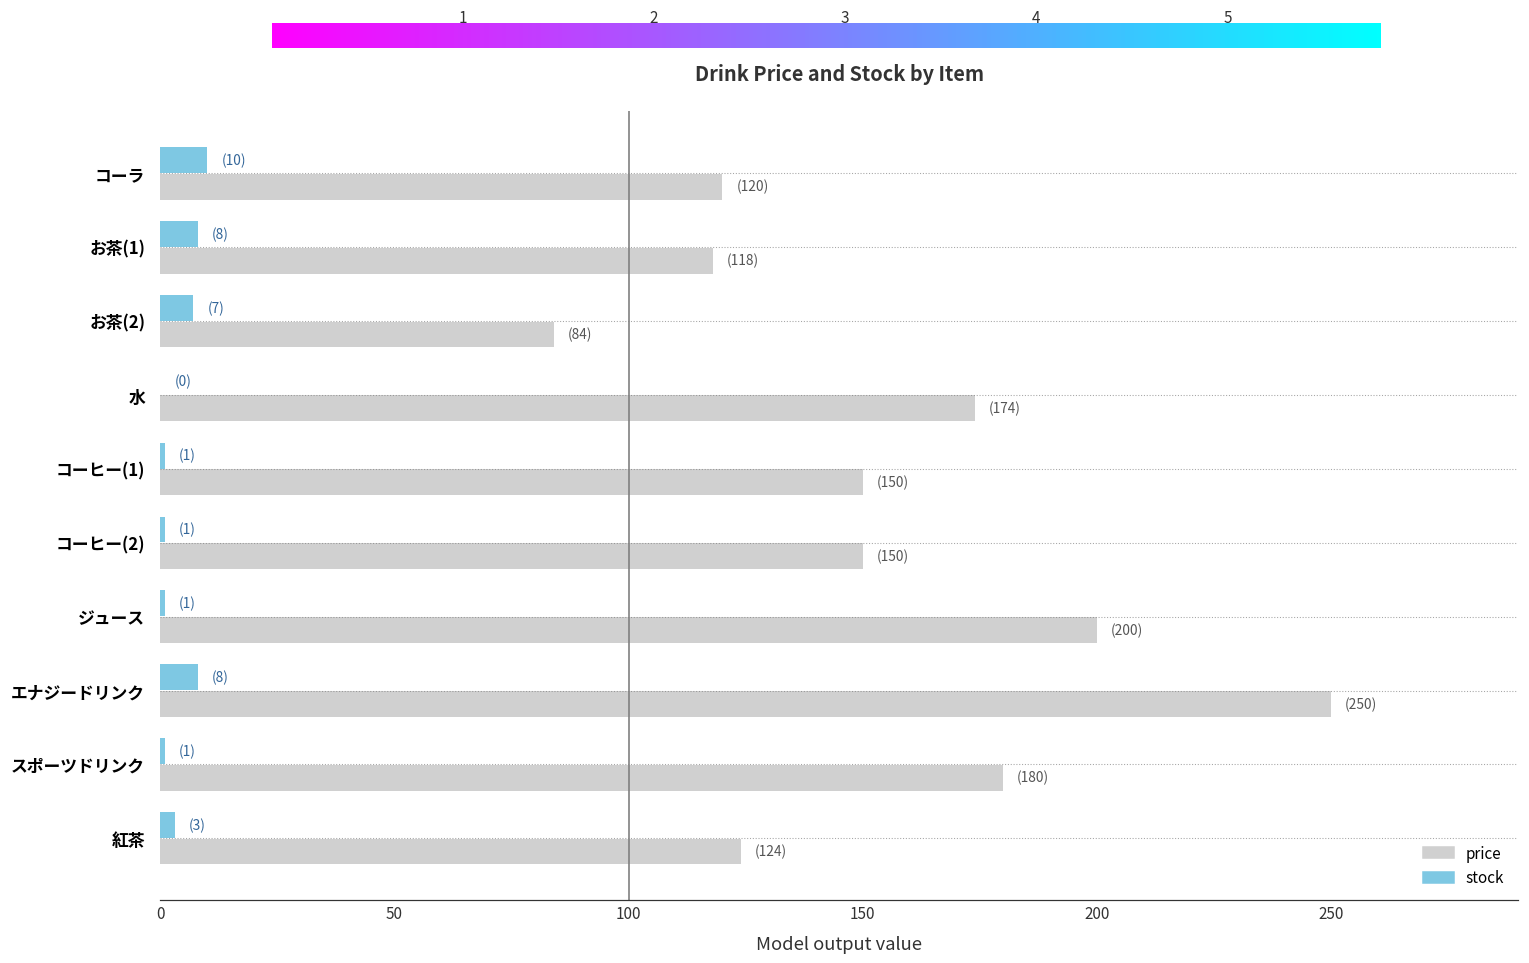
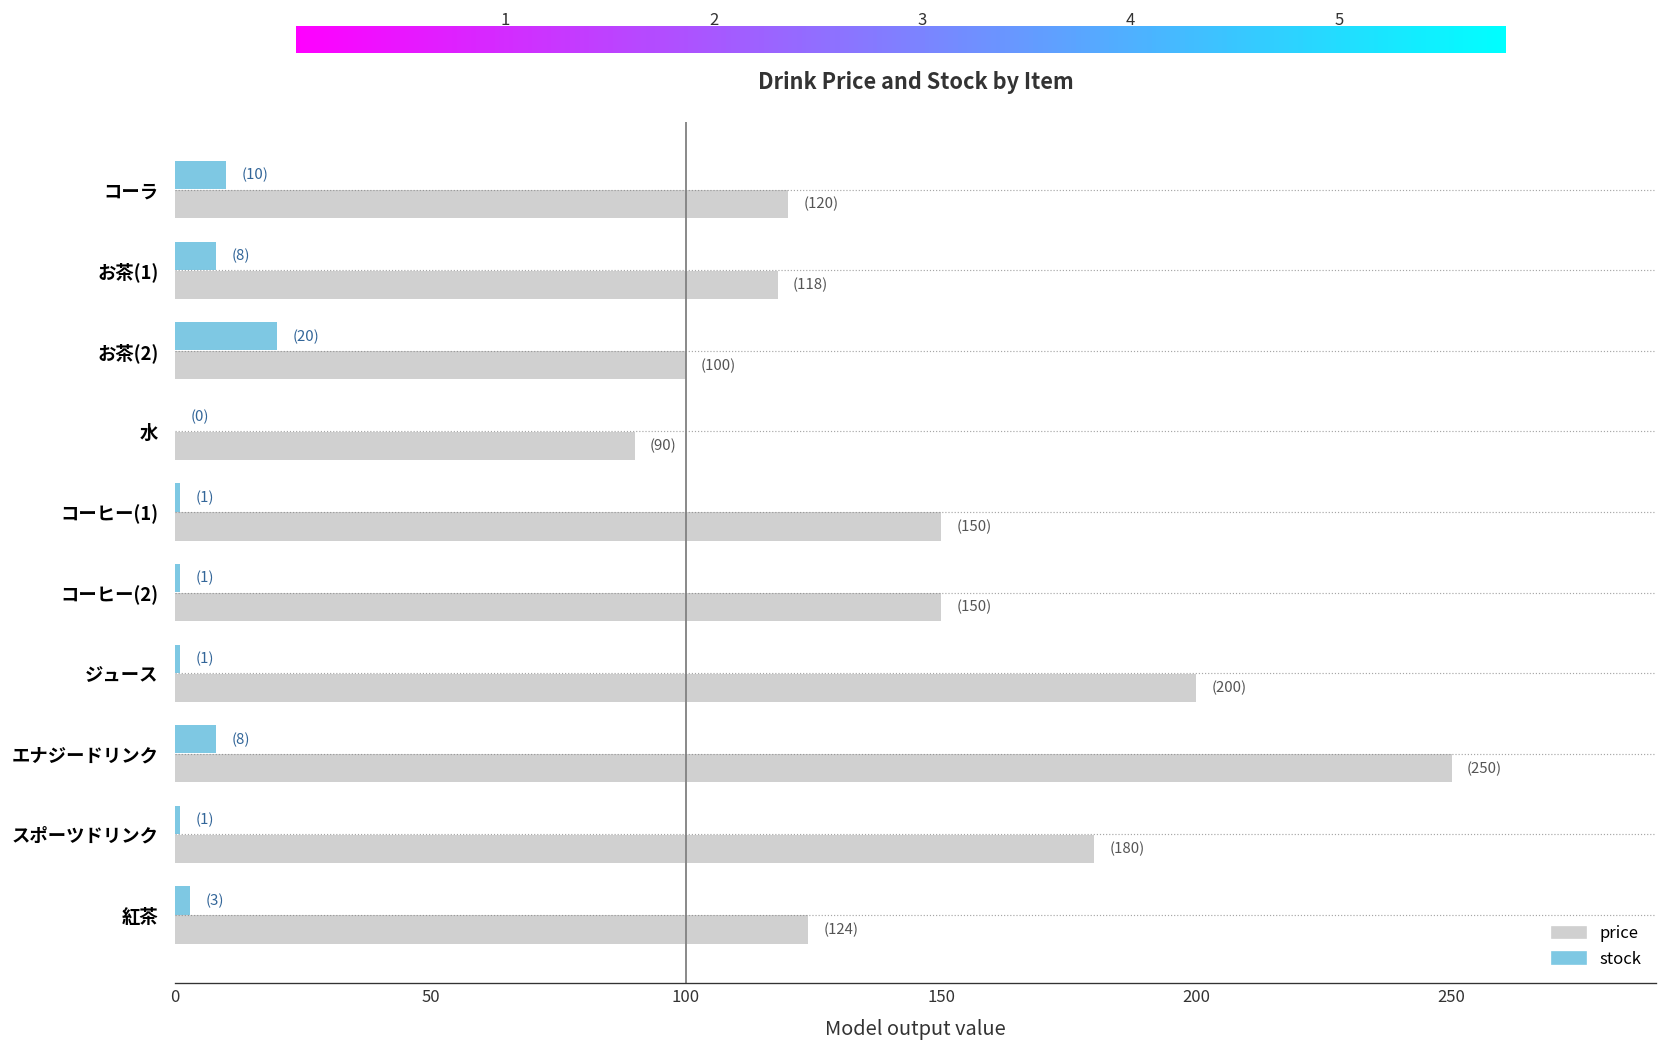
  {
    "price": {
      "コーラ": "(120)",
      "お茶(1)": "(118)",
-     "お茶(2)": "(84)",
-     "水": "(174)",
+     "お茶(2)": "(100)",
+     "水": "(90)",
      "コーヒー(1)": "(150)",
      "コーヒー(2)": "(150)",
      "ジュース": "(200)",
      "エナジードリンク": "(250)",
      "スポーツドリンク": "(180)",
      "紅茶": "(124)"
    },
    "stock": {
      "コーラ": "(10)",
      "お茶(1)": "(8)",
-     "お茶(2)": "(7)",
+     "お茶(2)": "(20)",
      "水": "(0)",
      "コーヒー(1)": "(1)",
      "コーヒー(2)": "(1)",
      "ジュース": "(1)",
      "エナジードリンク": "(8)",
      "スポーツドリンク": "(1)",
      "紅茶": "(3)"
    }
  }
